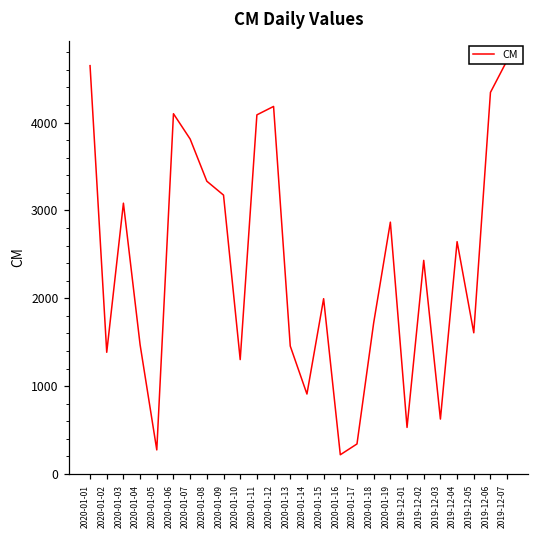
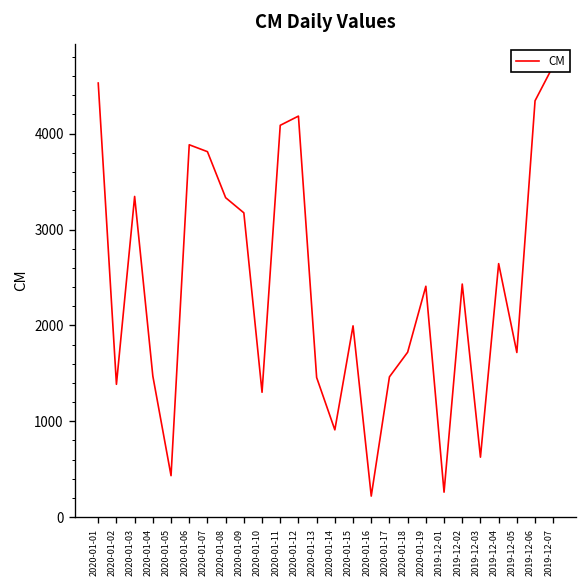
  {
-   "2020-01-01": 4600,
+   "2020-01-01": 4500,
    "2020-01-02": 1400,
-   "2020-01-03": 3100,
+   "2020-01-03": 3300,
    "2020-01-04": 1500,
-   "2020-01-05": 300,
-   "2020-01-06": 4100,
+   "2020-01-05": 400,
+   "2020-01-06": 3900,
    "2020-01-07": 3800,
    "2020-01-08": 3300,
    "2020-01-09": 3200,
    "2020-01-10": 1300,
    "2020-01-11": 4100,
    "2020-01-12": 4200,
    "2020-01-13": 1500,
    "2020-01-14": 900,
    "2020-01-15": 2000,
    "2020-01-16": 200,
-   "2020-01-17": 300,
+   "2020-01-17": 1500,
    "2020-01-18": 1700,
-   "2020-01-19": 2900,
-   "2019-12-01": 500,
+   "2020-01-19": 2400,
+   "2019-12-01": 300,
    "2019-12-02": 2400,
    "2019-12-03": 600,
    "2019-12-04": 2600,
-   "2019-12-05": 1600,
+   "2019-12-05": 1700,
    "2019-12-06": 4300
  }
